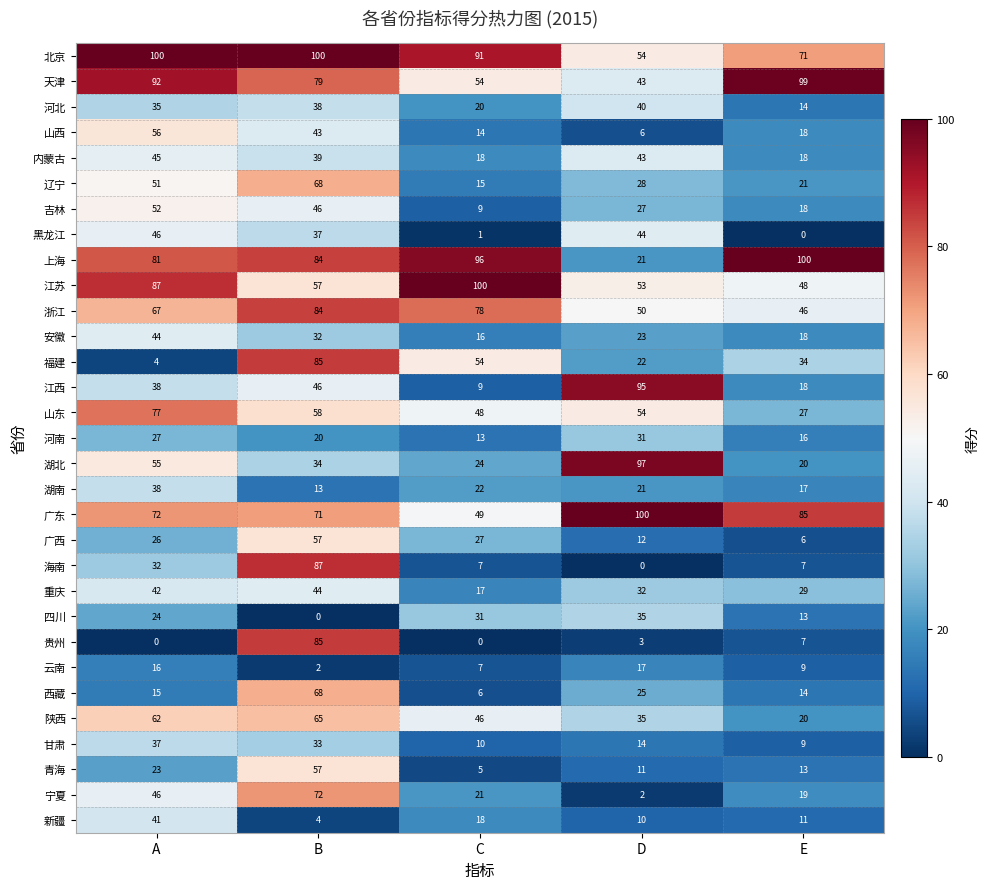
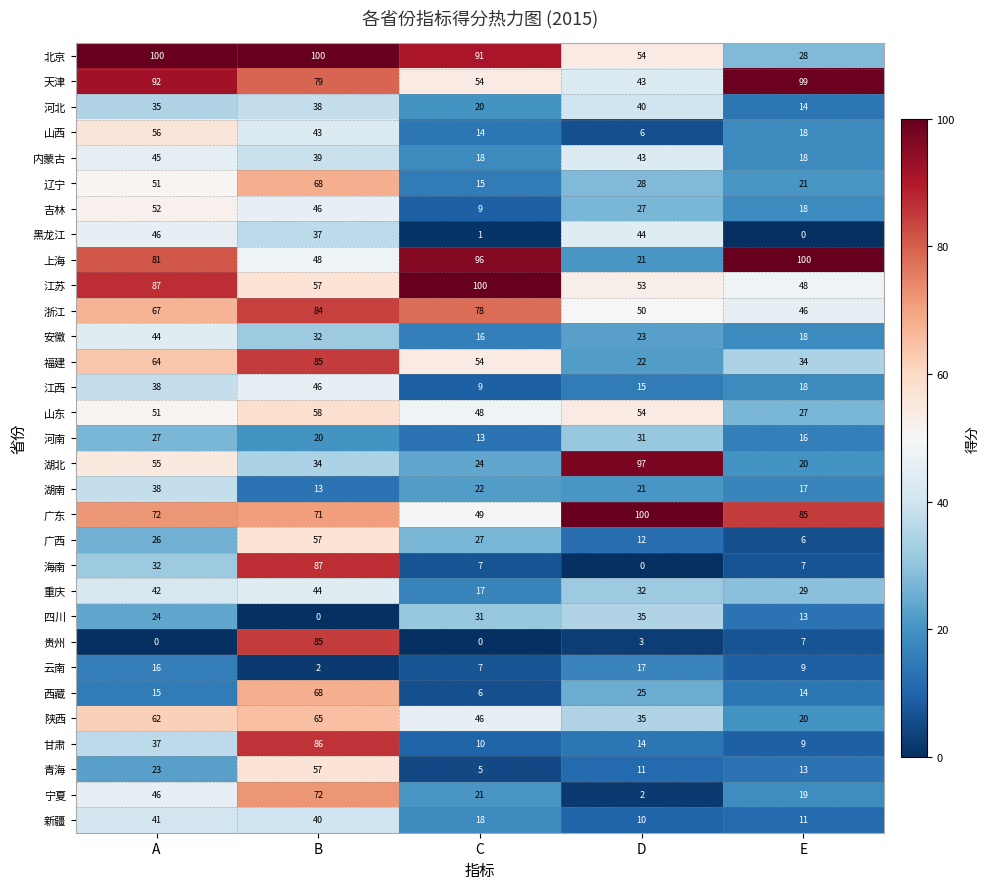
  {
    "北京": {
      "A": 100,
      "B": 100,
      "C": 91,
      "D": 54,
-     "E": 71
+     "E": 28
    },
    "天津": {
      "A": 92,
      "B": 79,
      "C": 54,
      "D": 43,
      "E": 99
    },
    "河北": {
      "A": 35,
      "B": 38,
      "C": 20,
      "D": 40,
      "E": 14
    },
    "山西": {
      "A": 56,
      "B": 43,
      "C": 14,
      "D": 6,
      "E": 18
    },
    "内蒙古": {
      "A": 45,
      "B": 39,
      "C": 18,
      "D": 43,
      "E": 18
    },
    "辽宁": {
      "A": 51,
      "B": 68,
      "C": 15,
      "D": 28,
      "E": 21
    },
    "吉林": {
      "A": 52,
      "B": 46,
      "C": 9,
      "D": 27,
      "E": 18
    },
    "黑龙江": {
      "A": 46,
      "B": 37,
      "C": 1,
      "D": 44,
      "E": 0
    },
    "上海": {
      "A": 81,
-     "B": 84,
+     "B": 48,
      "C": 96,
      "D": 21,
      "E": 100
    },
    "江苏": {
      "A": 87,
      "B": 57,
      "C": 100,
      "D": 53,
      "E": 48
    },
    "浙江": {
      "A": 67,
      "B": 84,
      "C": 78,
      "D": 50,
      "E": 46
    },
    "安徽": {
      "A": 44,
      "B": 32,
      "C": 16,
      "D": 23,
      "E": 18
    },
    "福建": {
-     "A": 4,
+     "A": 64,
      "B": 85,
      "C": 54,
      "D": 22,
      "E": 34
    },
    "江西": {
      "A": 38,
      "B": 46,
      "C": 9,
-     "D": 95,
+     "D": 15,
      "E": 18
    },
    "山东": {
-     "A": 77,
+     "A": 51,
      "B": 58,
      "C": 48,
      "D": 54,
      "E": 27
    },
    "河南": {
      "A": 27,
      "B": 20,
      "C": 13,
      "D": 31,
      "E": 16
    },
    "湖北": {
      "A": 55,
      "B": 34,
      "C": 24,
      "D": 97,
      "E": 20
    },
    "湖南": {
      "A": 38,
      "B": 13,
      "C": 22,
      "D": 21,
      "E": 17
    },
    "广东": {
      "A": 72,
      "B": 71,
      "C": 49,
      "D": 100,
      "E": 85
    },
    "广西": {
      "A": 26,
      "B": 57,
      "C": 27,
      "D": 12,
      "E": 6
    },
    "海南": {
      "A": 32,
      "B": 87,
      "C": 7,
      "D": 0,
      "E": 7
    },
    "重庆": {
      "A": 42,
      "B": 44,
      "C": 17,
      "D": 32,
      "E": 29
    },
    "四川": {
      "A": 24,
      "B": 0,
      "C": 31,
      "D": 35,
      "E": 13
    },
    "贵州": {
      "A": 0,
      "B": 85,
      "C": 0,
      "D": 3,
      "E": 7
    },
    "云南": {
      "A": 16,
      "B": 2,
      "C": 7,
      "D": 17,
      "E": 9
    },
    "西藏": {
      "A": 15,
      "B": 68,
      "C": 6,
      "D": 25,
      "E": 14
    },
    "陕西": {
      "A": 62,
      "B": 65,
      "C": 46,
      "D": 35,
      "E": 20
    },
    "甘肃": {
      "A": 37,
-     "B": 33,
+     "B": 86,
      "C": 10,
      "D": 14,
      "E": 9
    },
    "青海": {
      "A": 23,
      "B": 57,
      "C": 5,
      "D": 11,
      "E": 13
    },
    "宁夏": {
      "A": 46,
      "B": 72,
      "C": 21,
      "D": 2,
      "E": 19
    },
    "新疆": {
      "A": 41,
-     "B": 4,
+     "B": 40,
      "C": 18,
      "D": 10,
      "E": 11
    }
  }
